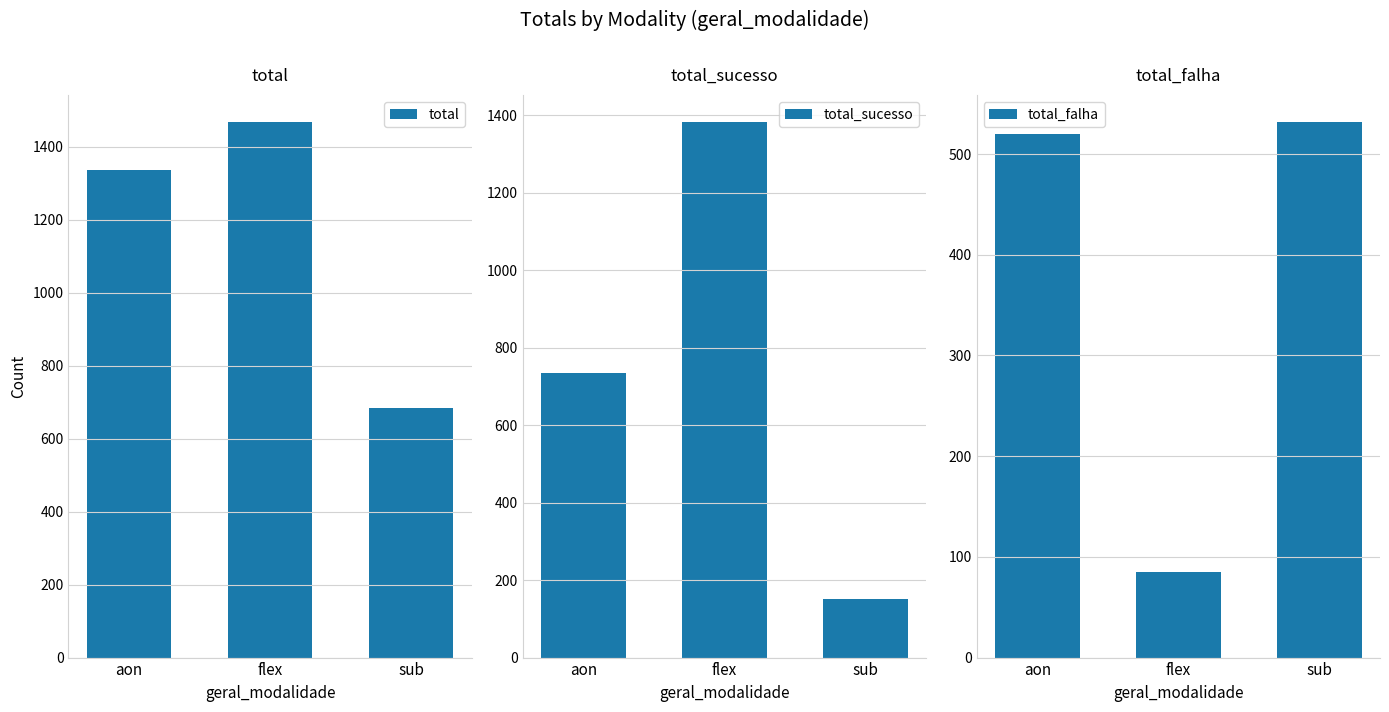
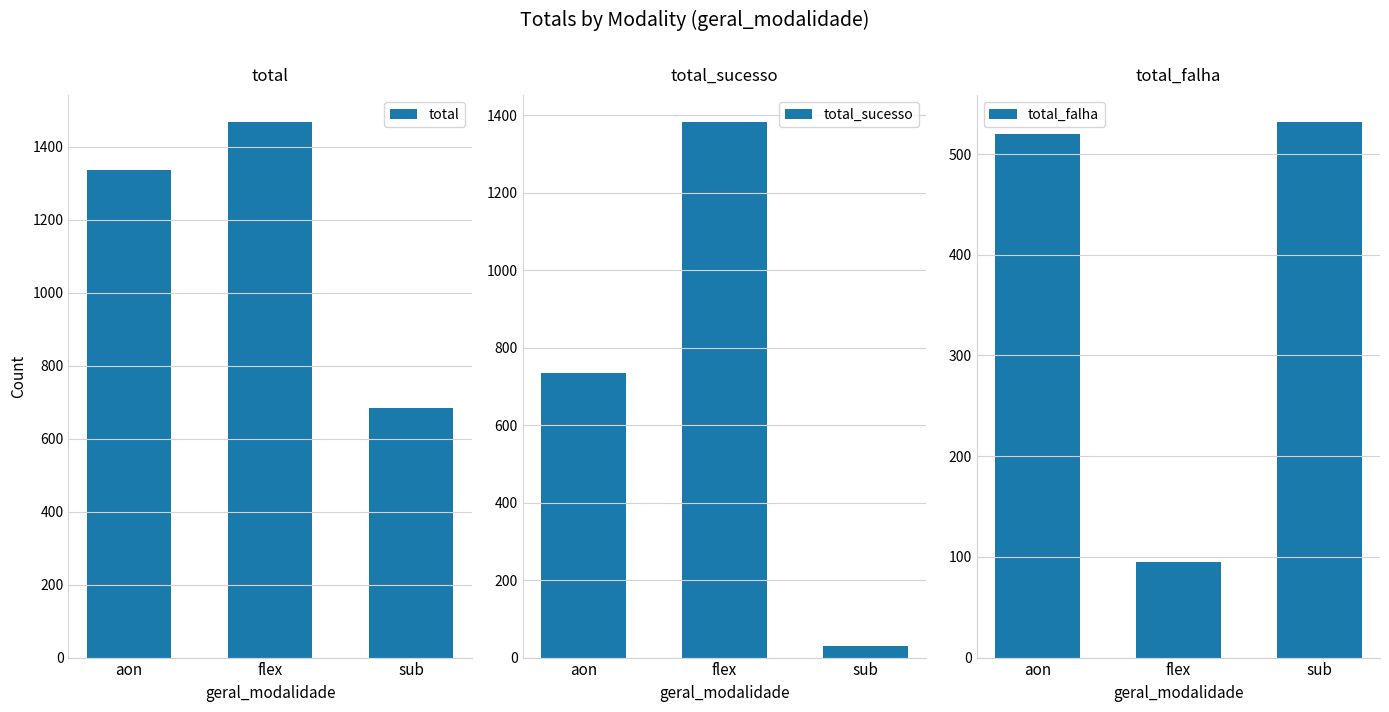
  {
    "total": {
      "aon": 1340,
      "flex": 1470,
      "sub": 680
    },
    "total_sucesso": {
      "aon": 740,
      "flex": 1380,
-     "sub": 150
+     "sub": 30
    },
    "total_falha": {
      "aon": 520,
-     "flex": 85,
+     "flex": 95,
      "sub": 532
    }
  }
